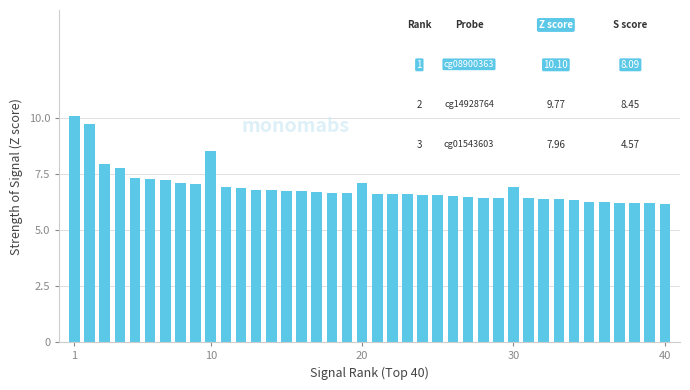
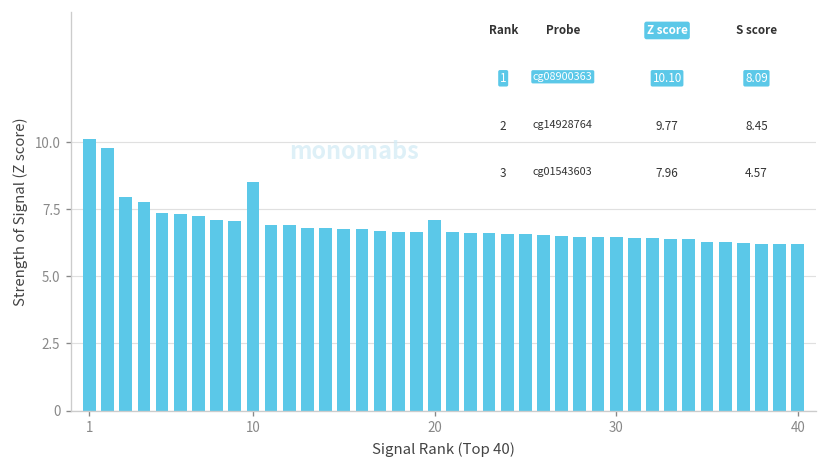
  {
    "1": 10.1,
    "10": 8.5,
    "20": 7.1,
-   "30": 6.9,
+   "30": 6.4,
    "40": 6.2
  }
